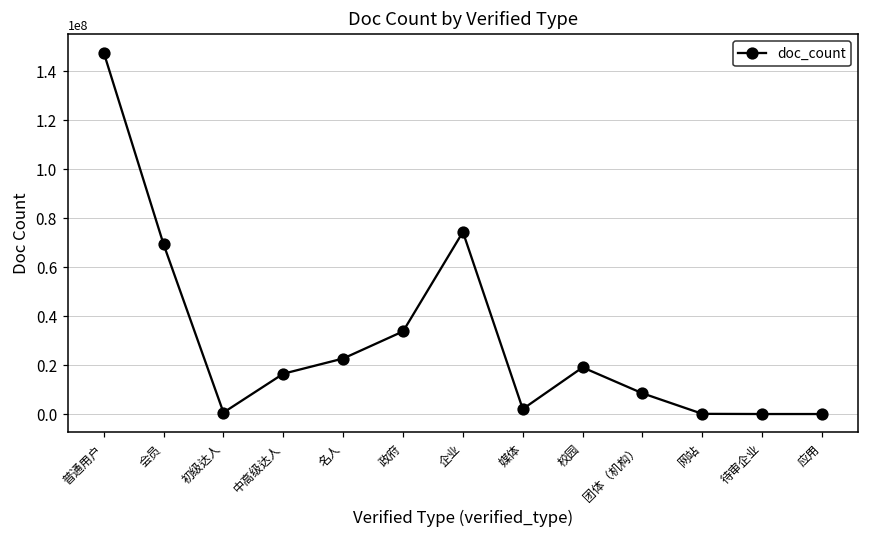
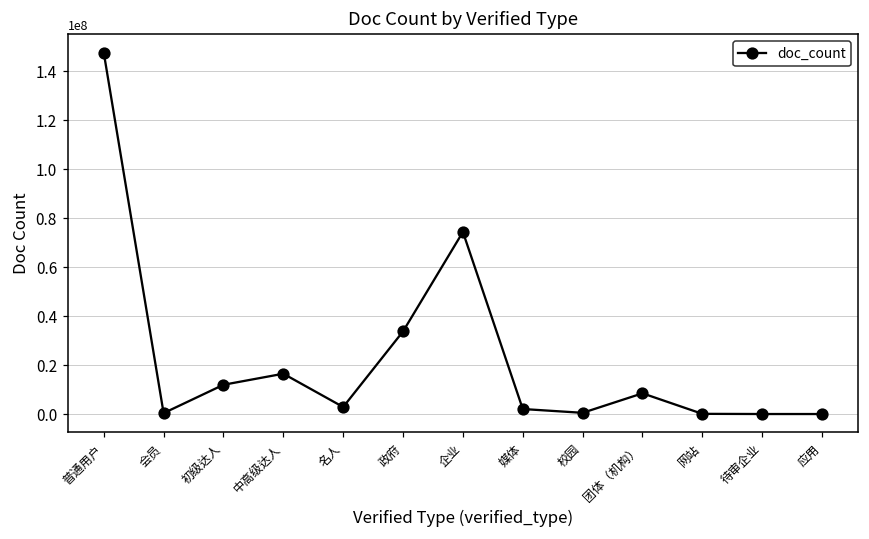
  {
    "普通用户": 148000000,
-   "会员": 69000000,
-   "初级达人": 1000000,
+   "会员": 0,
+   "初级达人": 12000000,
    "中高级达人": 16000000,
-   "名人": 23000000,
+   "名人": 3000000,
    "政府": 34000000,
    "企业": 74000000,
    "媒体": 2000000,
-   "校园": 19000000,
+   "校园": 0,
    "团体（机构）": 8000000,
    "网站": 0,
    "待审企业": 0,
    "应用": 0
  }
